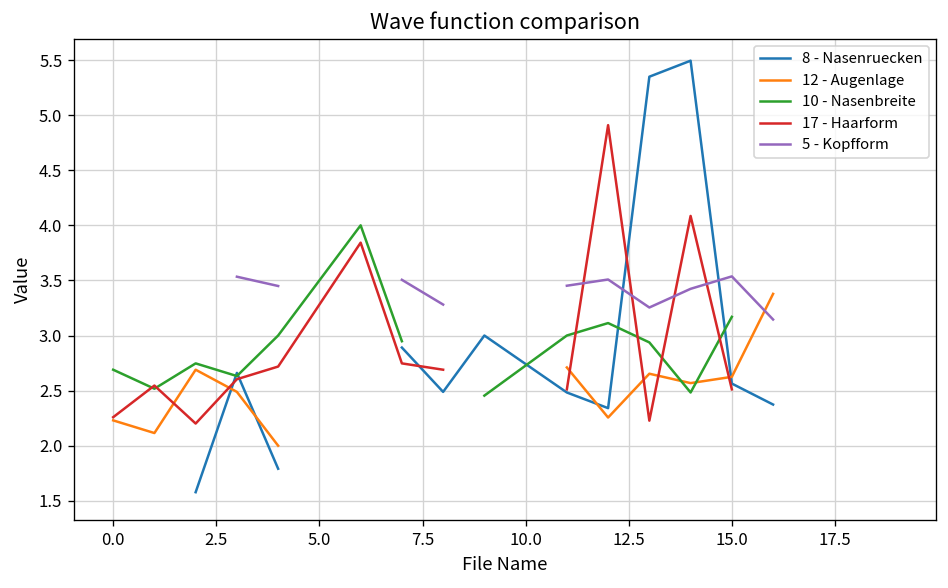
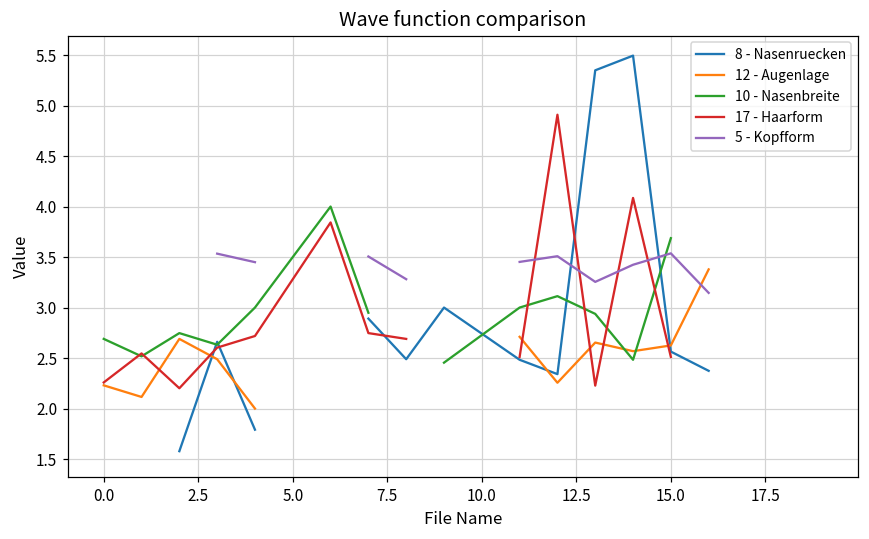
  {
    "8 - Nasenruecken": {
      "0.0": 2.7,
      "15.0": 2.6
    },
    "12 - Augenlage": {
      "0.0": 2.2,
      "15.0": 2.6
    },
    "10 - Nasenbreite": {
      "0.0": 2.7,
-     "15.0": 3.2
+     "15.0": 3.7
    },
    "17 - Haarform": {
      "0.0": 2.3,
      "15.0": 2.5
    },
    "5 - Kopfform": {
      "0.0": 3.5,
      "15.0": 3.5
    }
  }
